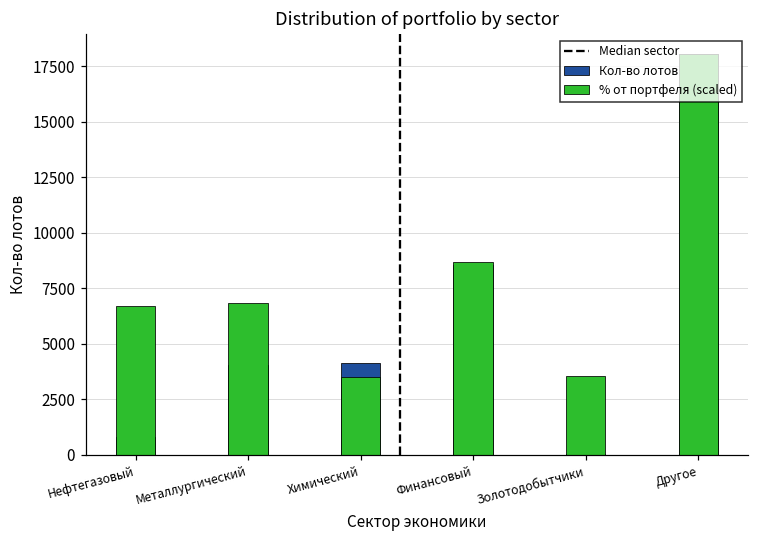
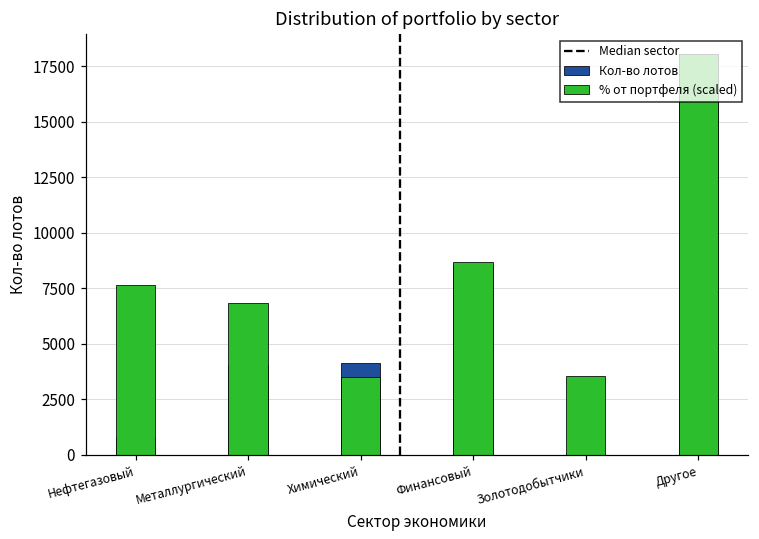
  {
    "Кол-во лотов": {
      "Химический": 4100
    },
    "% от портфеля (scaled)": {
-     "Нефтегазовый": 6700,
+     "Нефтегазовый": 7600,
      "Металлургический": 6800,
      "Финансовый": 8700,
      "Золотодобытчики": 3500
    }
  }
